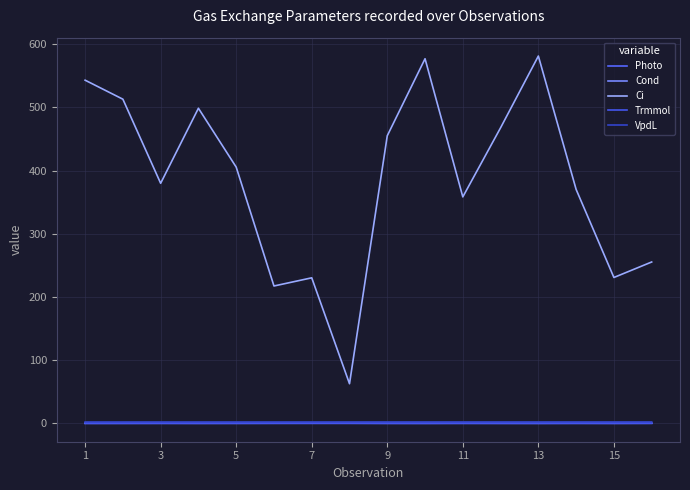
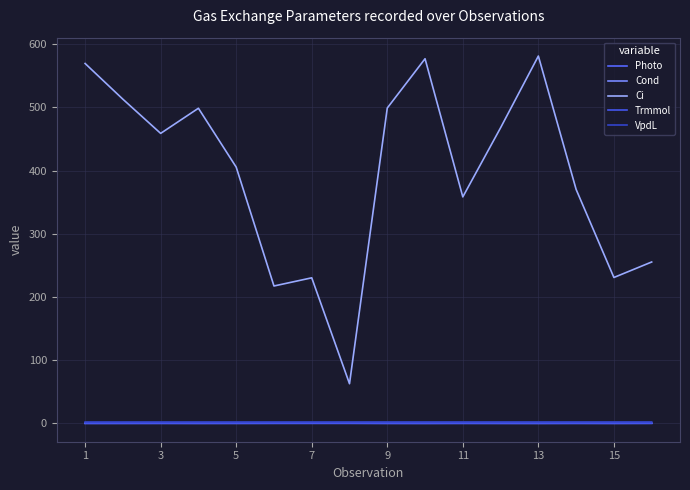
  {
    "Ci": {
-     "1": 540,
-     "3": 380,
+     "1": 570,
+     "3": 460,
      "5": 410,
      "7": 230,
-     "9": 460,
+     "9": 500,
      "11": 360,
      "13": 580,
      "15": 230
    }
  }
